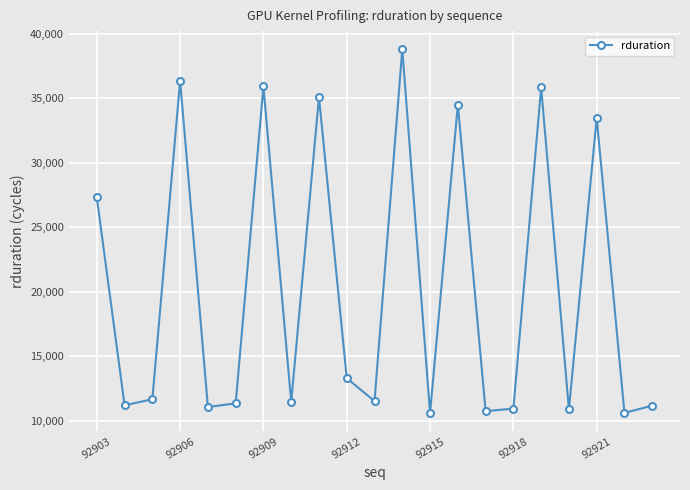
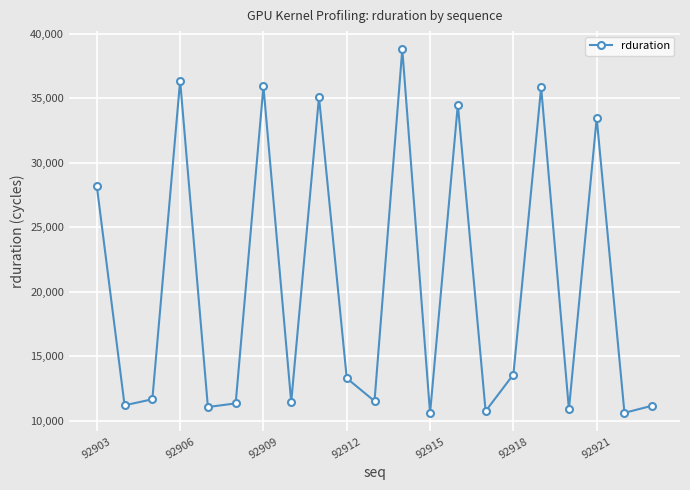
  {
-   "92903": "27,300",
+   "92903": "28,200",
    "92906": "36,400",
    "92909": "35,900",
    "92912": "13,300",
    "92915": "10,600",
-   "92918": "10,900",
+   "92918": "13,600",
    "92921": "33,500"
  }
